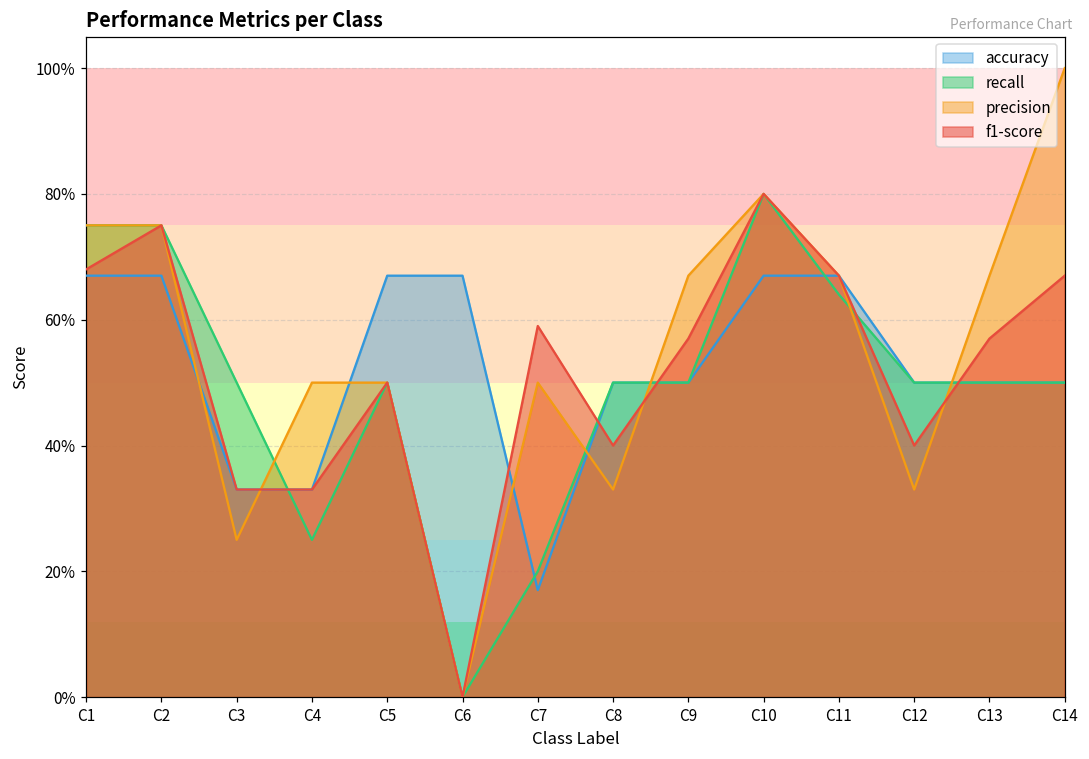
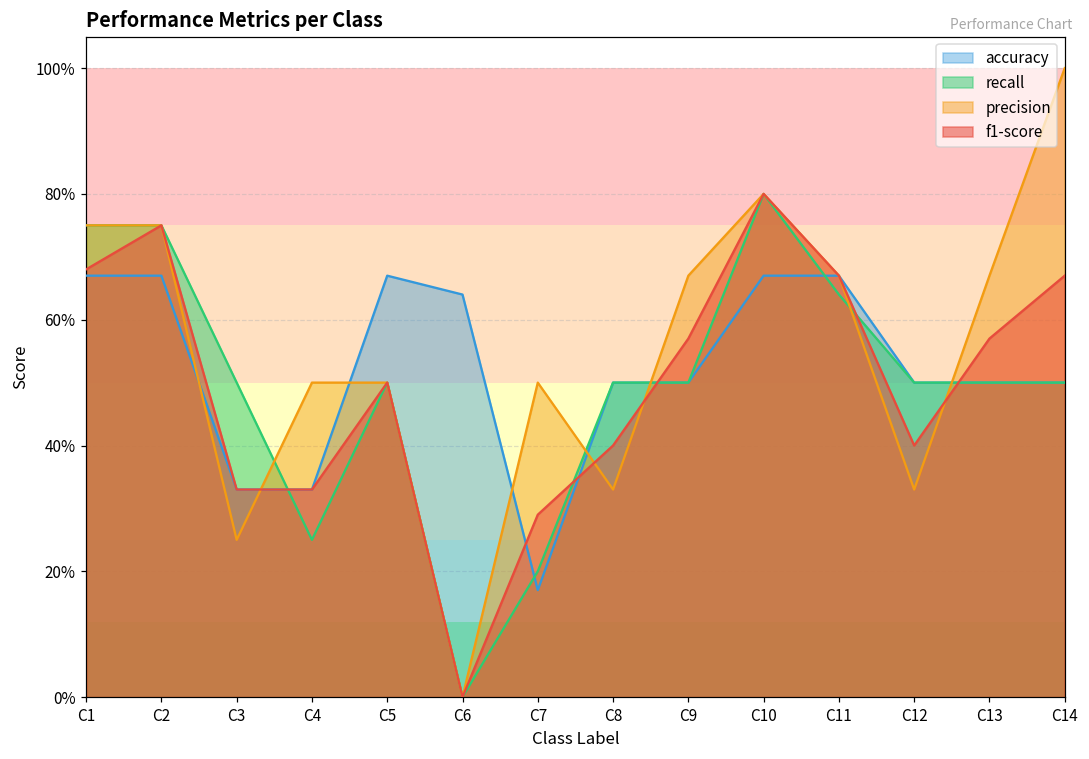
  {
    "accuracy": {
      "C1": "67%",
      "C2": "67%",
      "C5": "67%",
-     "C6": "67%",
+     "C6": "64%",
      "C7": "17%",
      "C10": "67%"
    },
    "recall": {
      "C3": "50%",
      "C4": "25%",
      "C7": "20%",
      "C11": "64%"
    },
    "precision": {
      "C3": "25%",
      "C4": "50%",
      "C7": "50%",
      "C8": "33%",
      "C9": "67%",
      "C12": "33%",
      "C13": "67%",
      "C14": "100%"
    },
    "f1-score": {
      "C1": "68%",
-     "C7": "59%",
+     "C7": "29%",
      "C8": "40%",
      "C9": "57%",
      "C12": "40%",
      "C13": "57%",
      "C14": "67%"
    }
  }
